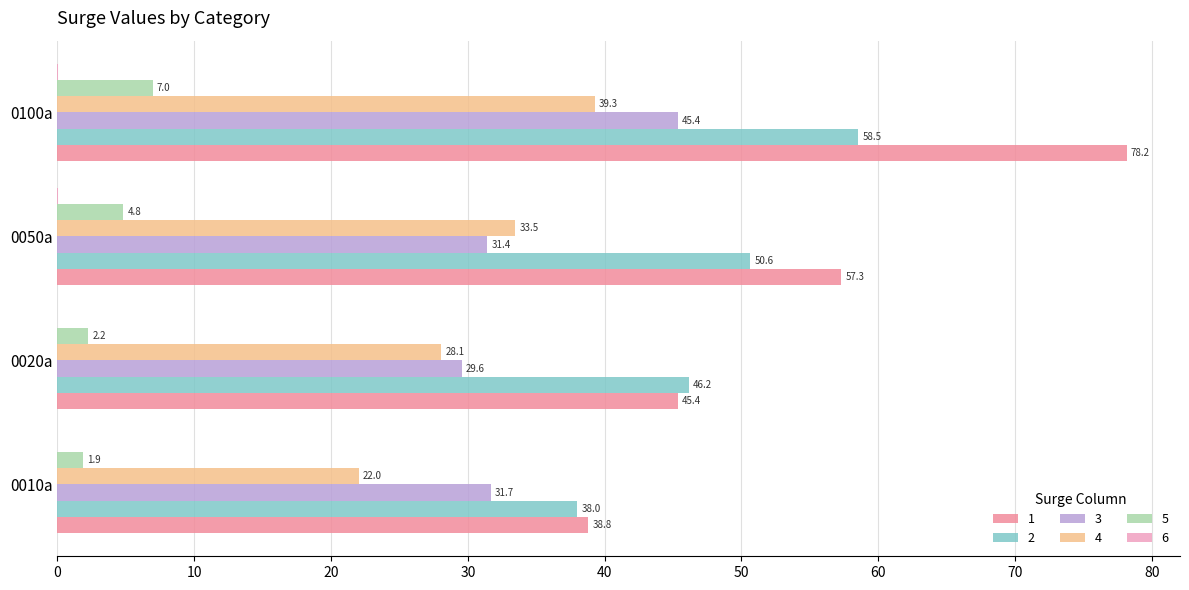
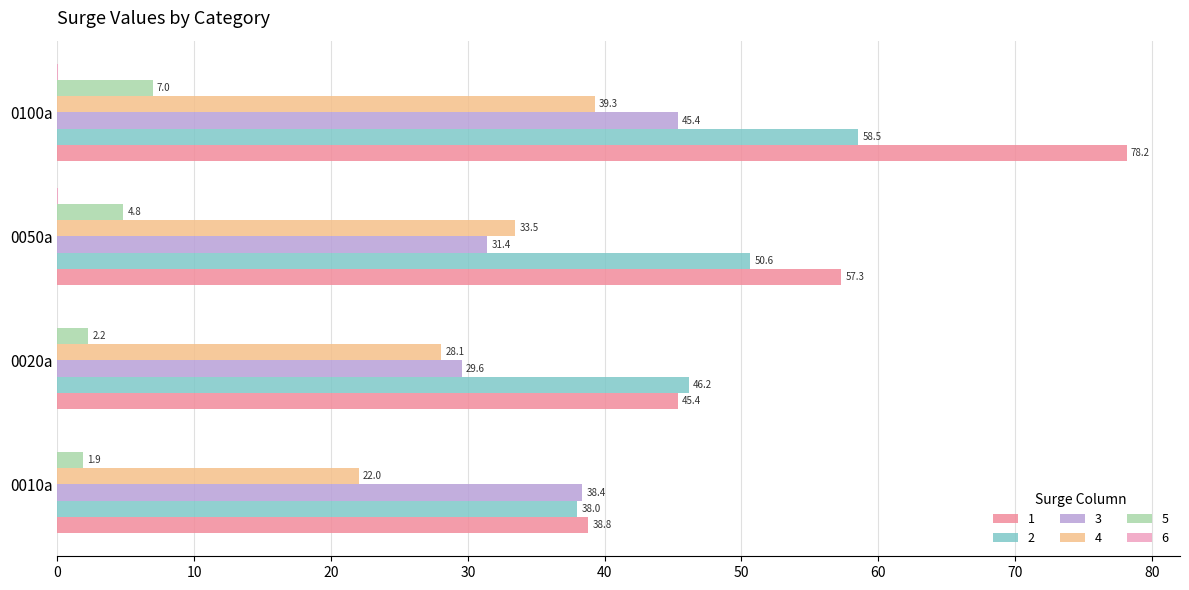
  {
    "3": {
      "0100a": 45.4,
      "0050a": 31.4,
      "0020a": 29.6,
-     "0010a": 31.7
+     "0010a": 38.4
    }
  }
